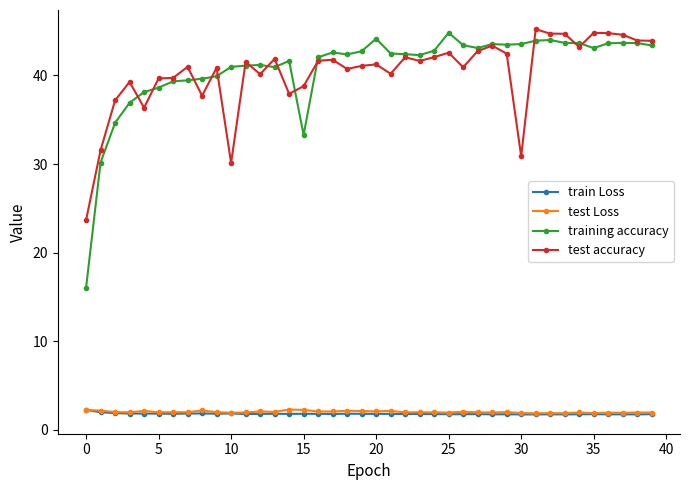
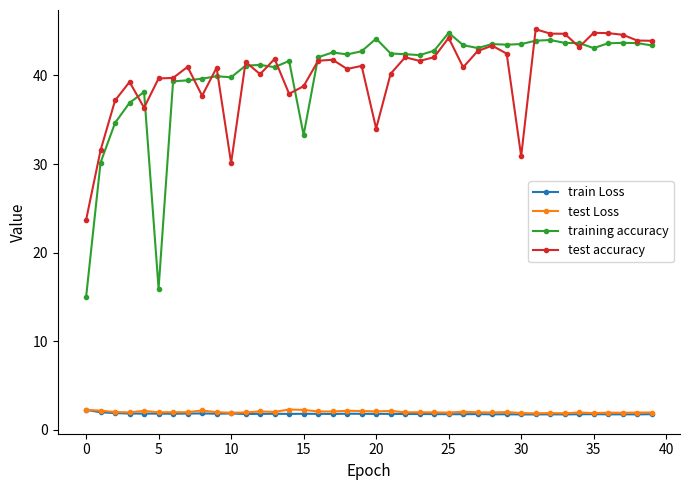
  {
    "train Loss": {
      "15": 2
    },
    "test Loss": {
      "15": 2
    },
    "training accuracy": {
-     "0": 16,
-     "5": 39,
-     "10": 41,
+     "0": 15,
+     "5": 16,
+     "10": 40,
      "15": 33,
      "20": 44,
      "25": 45,
      "30": 44,
      "35": 43
    },
    "test accuracy": {
      "0": 24,
      "5": 40,
      "10": 30,
      "15": 39,
-     "20": 41,
-     "25": 43,
+     "20": 34,
+     "25": 44,
      "30": 31,
      "35": 45
    }
  }
